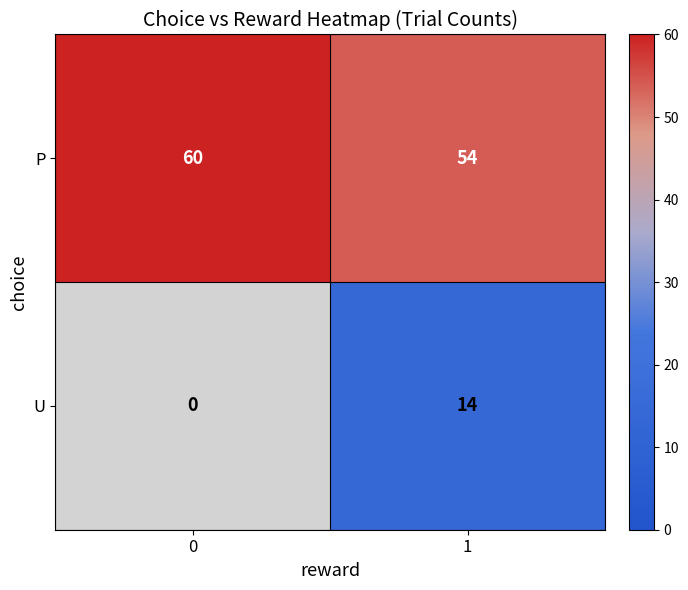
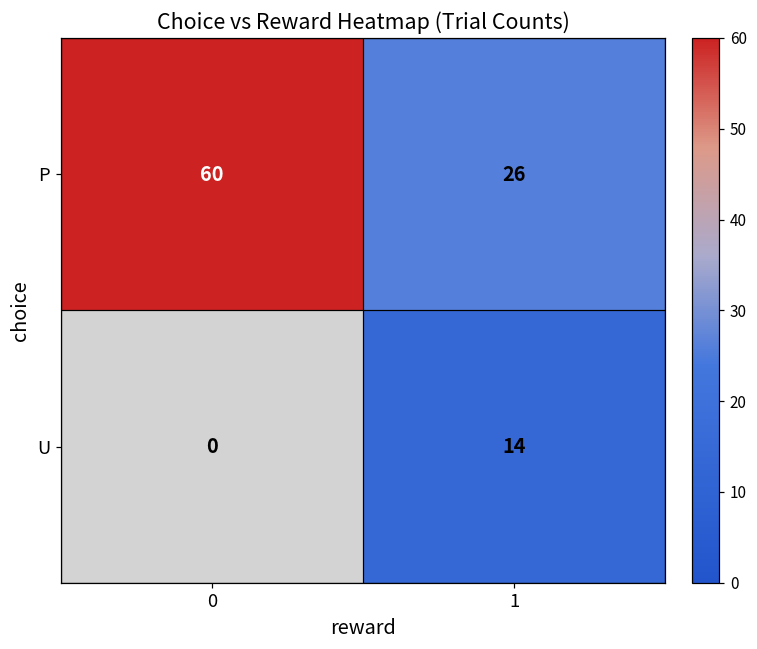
  {
    "P": {
      "0": 60,
-     "1": 54
+     "1": 26
    },
    "U": {
      "1": 14
    }
  }
